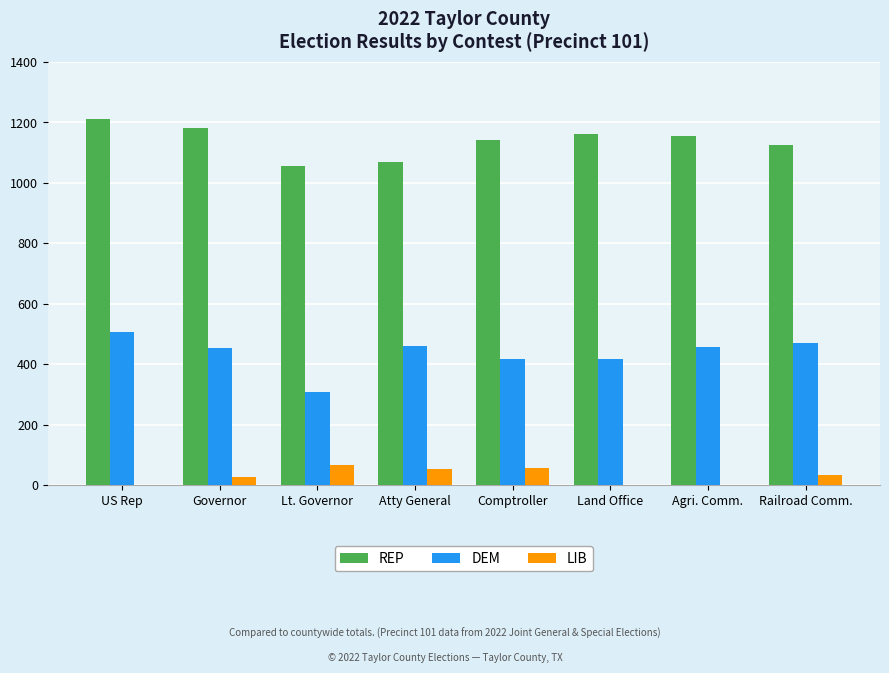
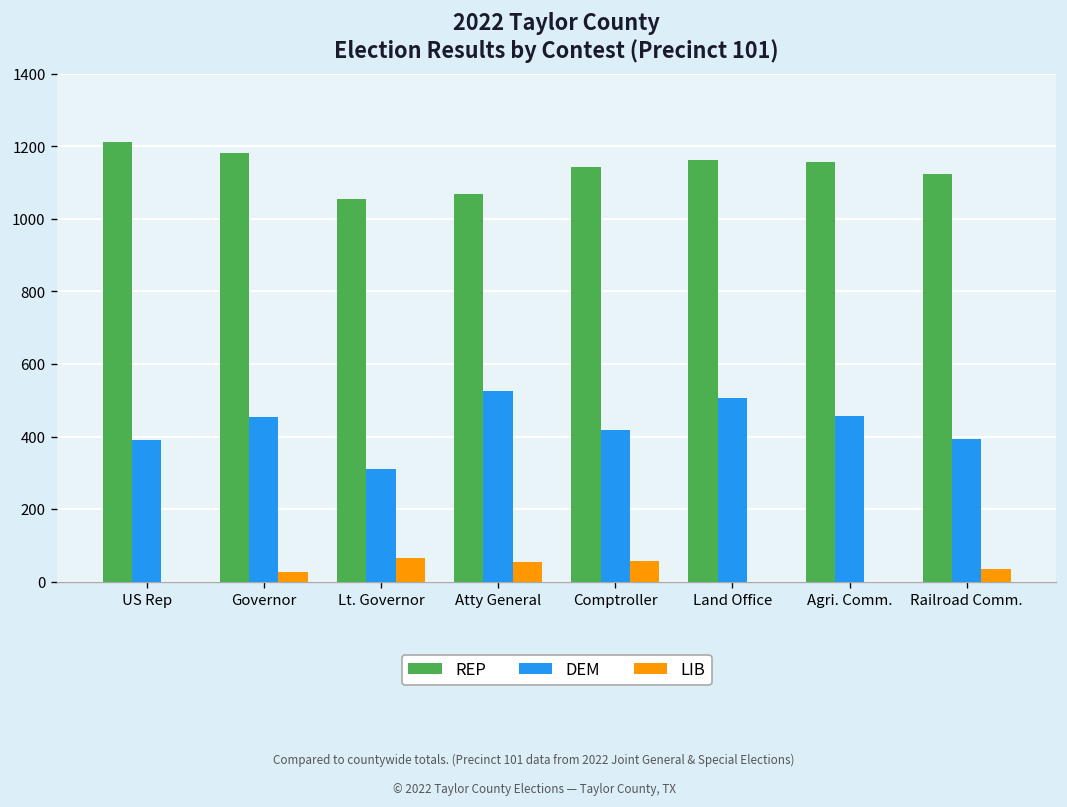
  {
    "REP": {
      "US Rep": 1210,
      "Governor": 1180,
      "Lt. Governor": 1060,
      "Atty General": 1070,
      "Comptroller": 1140,
      "Land Office": 1160,
      "Agri. Comm.": 1160,
      "Railroad Comm.": 1120
    },
    "DEM": {
-     "US Rep": 510,
+     "US Rep": 390,
      "Governor": 450,
      "Lt. Governor": 310,
-     "Atty General": 460,
+     "Atty General": 530,
      "Comptroller": 420,
-     "Land Office": 420,
+     "Land Office": 510,
      "Agri. Comm.": 460,
-     "Railroad Comm.": 470
+     "Railroad Comm.": 390
    },
    "LIB": {
      "US Rep": 0,
      "Governor": 30,
      "Lt. Governor": 70,
      "Atty General": 50,
      "Comptroller": 60,
      "Land Office": 0,
      "Agri. Comm.": 0,
      "Railroad Comm.": 40
    }
  }
